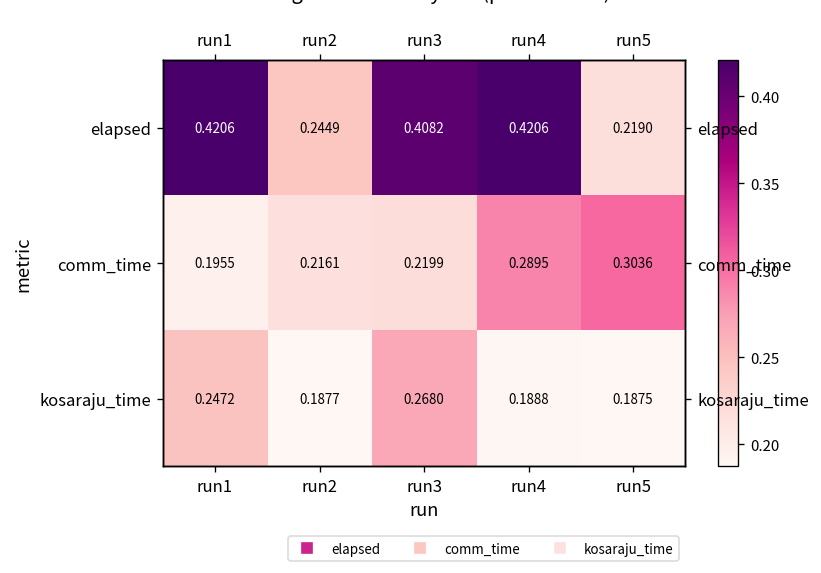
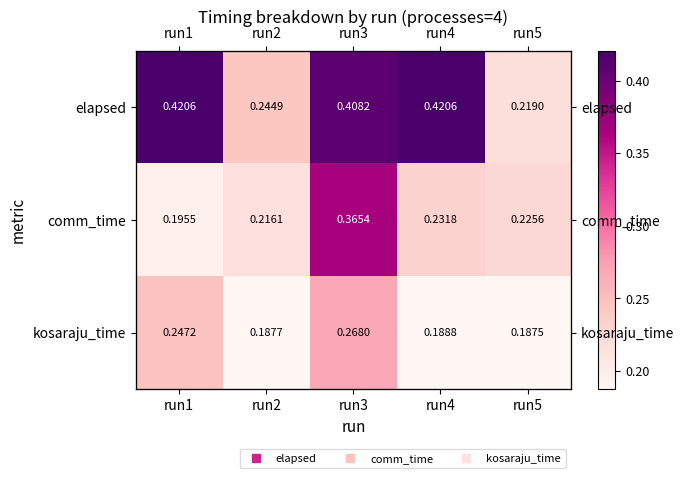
  {
    "elapsed": {
      "run1": 0.4206,
      "run2": 0.2449,
      "run3": 0.4082,
      "run4": 0.4206,
      "run5": 0.2190
    },
    "comm_time": {
      "run1": 0.1955,
      "run2": 0.2161,
-     "run3": 0.2199,
-     "run4": 0.2895,
-     "run5": 0.3036
+     "run3": 0.3654,
+     "run4": 0.2318,
+     "run5": 0.2256
    },
    "kosaraju_time": {
      "run1": 0.2472,
      "run2": 0.1877,
      "run3": 0.2680,
      "run4": 0.1888,
      "run5": 0.1875
    }
  }
